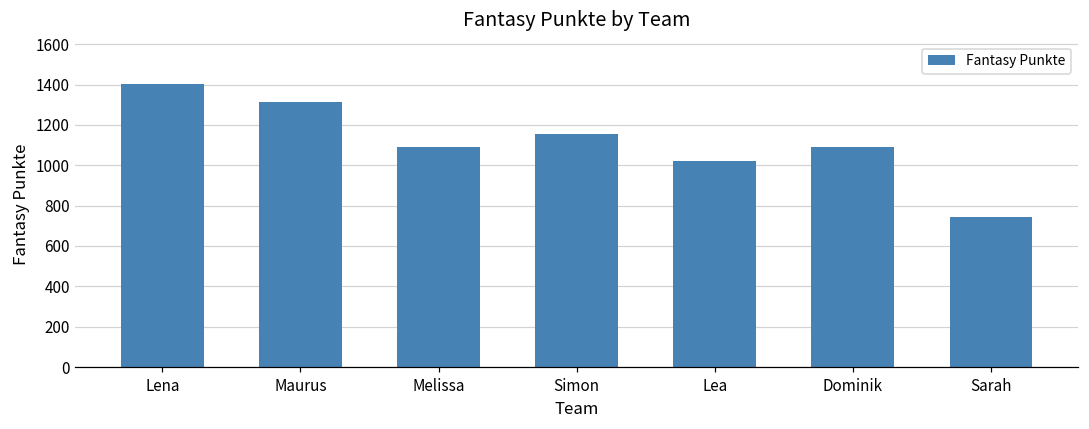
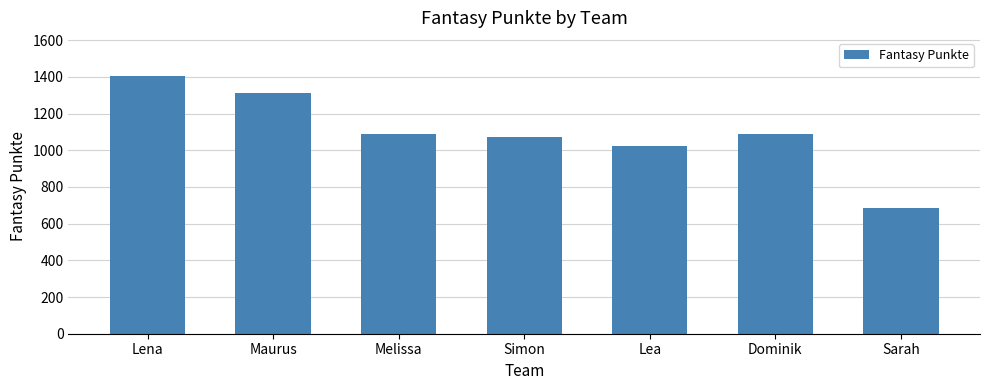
  {
    "Lena": 1400,
    "Maurus": 1310,
    "Melissa": 1090,
-   "Simon": 1150,
+   "Simon": 1070,
    "Lea": 1020,
    "Dominik": 1090,
-   "Sarah": 750
+   "Sarah": 680
  }
